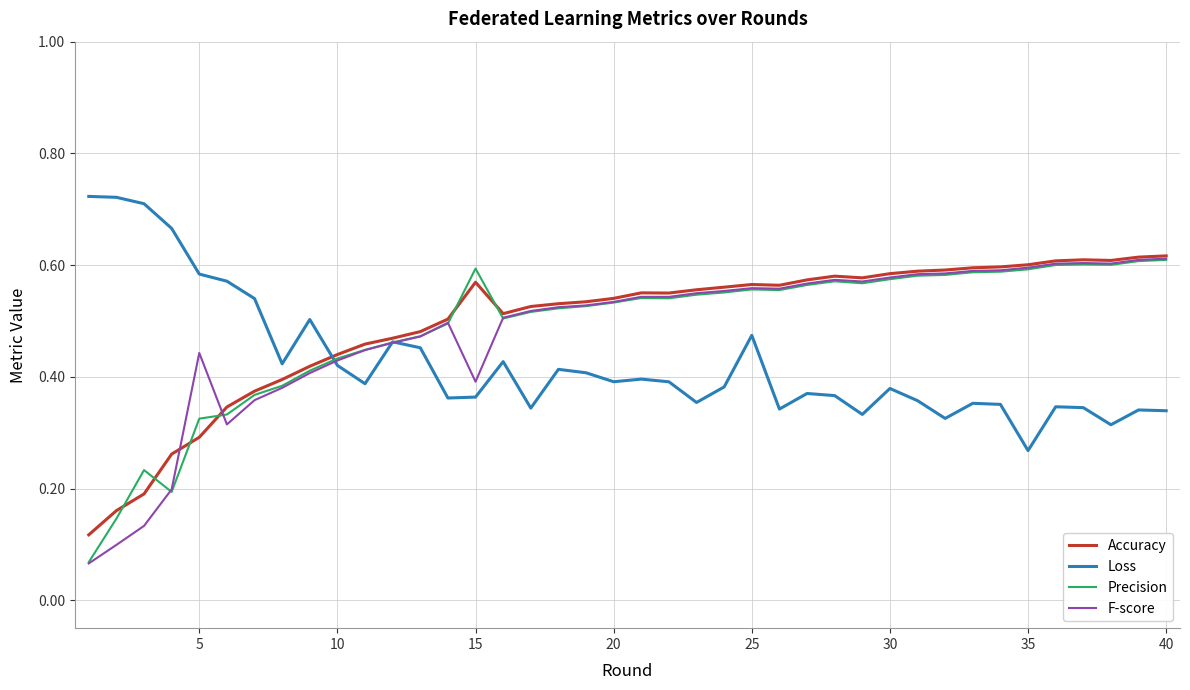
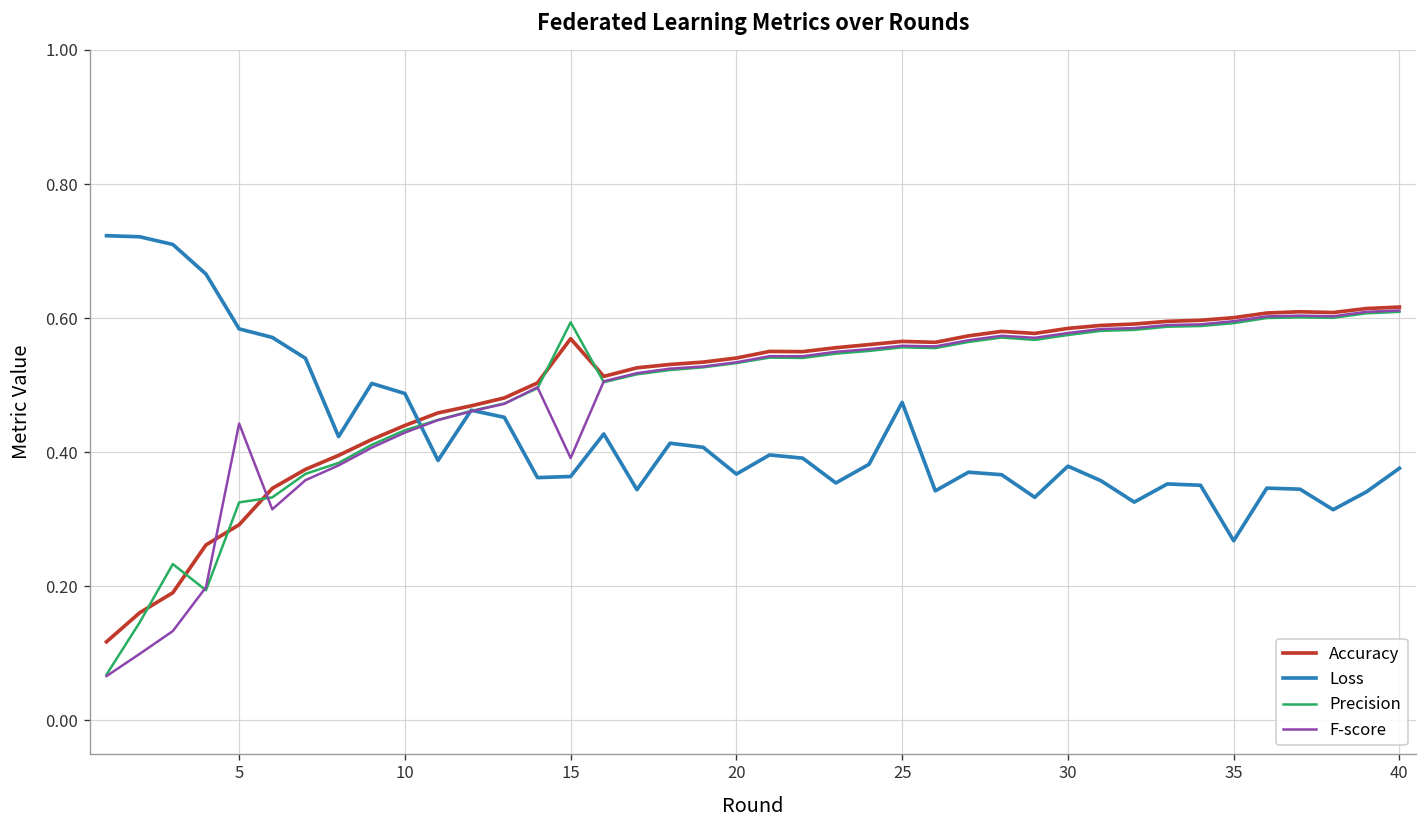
  {
    "Accuracy": {
      "5": 0.29,
      "10": 0.44,
      "15": 0.57,
      "20": 0.54,
      "25": 0.57,
      "30": 0.58,
      "35": 0.60,
      "40": 0.62
    },
    "Loss": {
      "5": 0.58,
-     "10": 0.42,
+     "10": 0.49,
      "15": 0.36,
-     "20": 0.39,
+     "20": 0.37,
      "25": 0.47,
      "30": 0.38,
      "35": 0.27,
-     "40": 0.34
+     "40": 0.38
    },
    "Precision": {
      "5": 0.33,
      "15": 0.59
    },
    "F-score": {
      "5": 0.44,
      "15": 0.39
    }
  }
